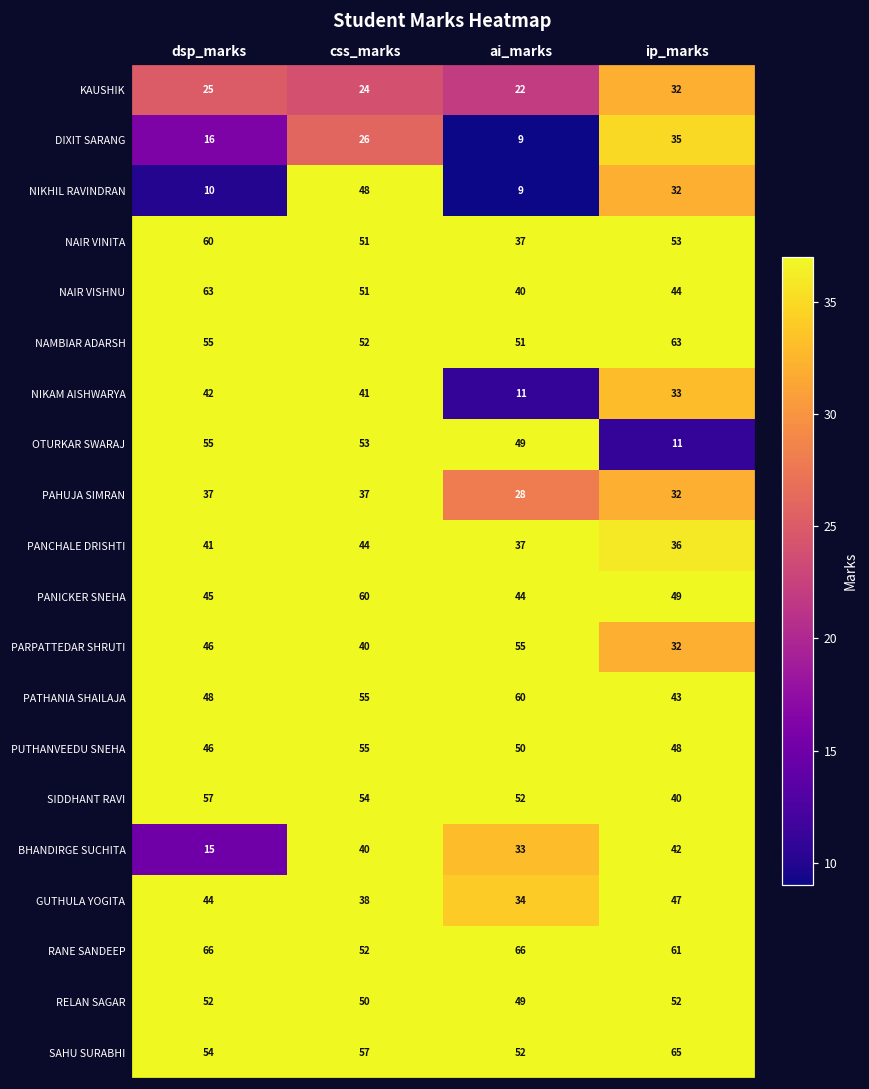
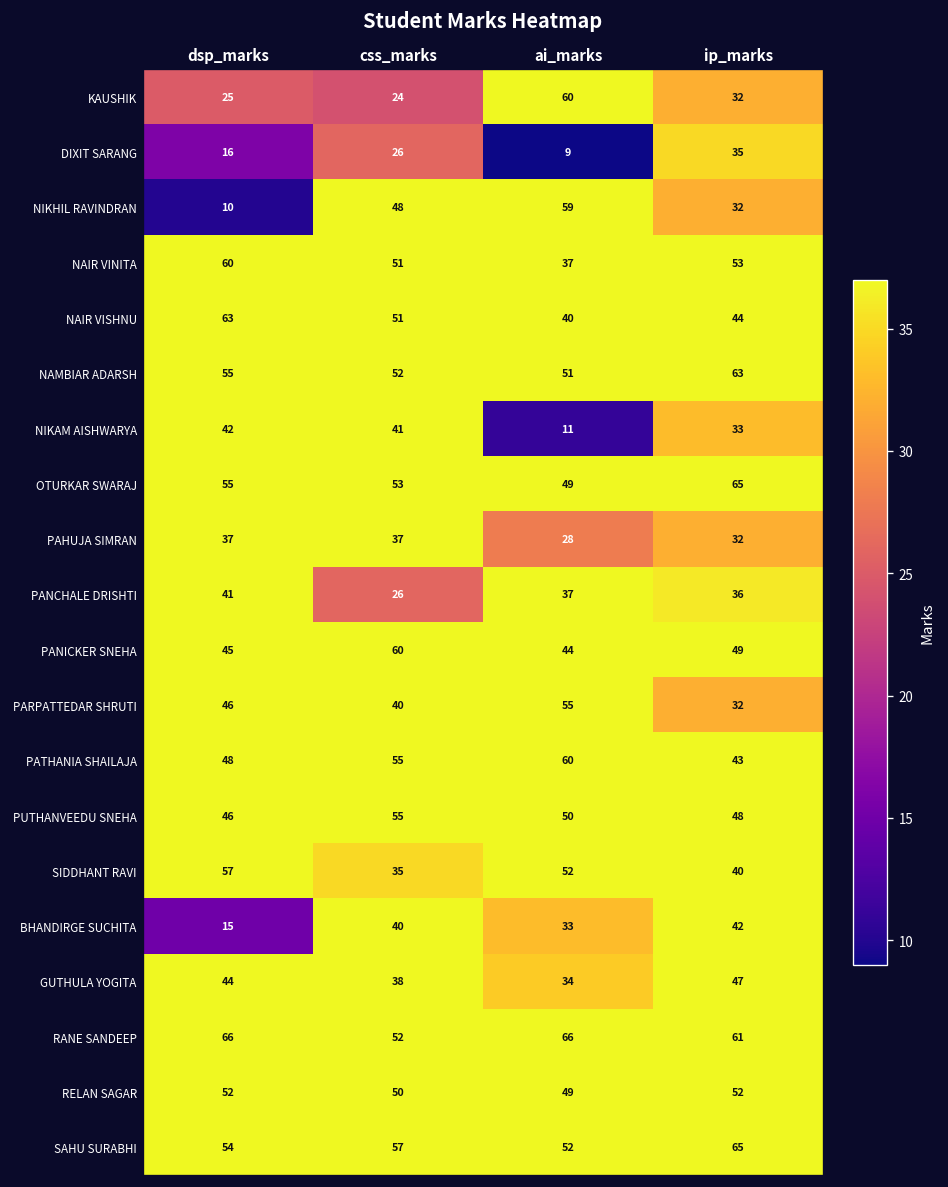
  {
    "KAUSHIK": {
      "dsp_marks": 25,
      "css_marks": 24,
-     "ai_marks": 22,
+     "ai_marks": 60,
      "ip_marks": 32
    },
    "DIXIT SARANG": {
      "dsp_marks": 16,
      "css_marks": 26,
      "ai_marks": 9,
      "ip_marks": 35
    },
    "NIKHIL RAVINDRAN": {
      "dsp_marks": 10,
      "css_marks": 48,
-     "ai_marks": 9,
+     "ai_marks": 59,
      "ip_marks": 32
    },
    "NAIR VINITA": {
      "dsp_marks": 60,
      "css_marks": 51,
      "ai_marks": 37,
      "ip_marks": 53
    },
    "NAIR VISHNU": {
      "dsp_marks": 63,
      "css_marks": 51,
      "ai_marks": 40,
      "ip_marks": 44
    },
    "NAMBIAR ADARSH": {
      "dsp_marks": 55,
      "css_marks": 52,
      "ai_marks": 51,
      "ip_marks": 63
    },
    "NIKAM AISHWARYA": {
      "dsp_marks": 42,
      "css_marks": 41,
      "ai_marks": 11,
      "ip_marks": 33
    },
    "OTURKAR SWARAJ": {
      "dsp_marks": 55,
      "css_marks": 53,
      "ai_marks": 49,
-     "ip_marks": 11
+     "ip_marks": 65
    },
    "PAHUJA SIMRAN": {
      "dsp_marks": 37,
      "css_marks": 37,
      "ai_marks": 28,
      "ip_marks": 32
    },
    "PANCHALE DRISHTI": {
      "dsp_marks": 41,
-     "css_marks": 44,
+     "css_marks": 26,
      "ai_marks": 37,
      "ip_marks": 36
    },
    "PANICKER SNEHA": {
      "dsp_marks": 45,
      "css_marks": 60,
      "ai_marks": 44,
      "ip_marks": 49
    },
    "PARPATTEDAR SHRUTI": {
      "dsp_marks": 46,
      "css_marks": 40,
      "ai_marks": 55,
      "ip_marks": 32
    },
    "PATHANIA SHAILAJA": {
      "dsp_marks": 48,
      "css_marks": 55,
      "ai_marks": 60,
      "ip_marks": 43
    },
    "PUTHANVEEDU SNEHA": {
      "dsp_marks": 46,
      "css_marks": 55,
      "ai_marks": 50,
      "ip_marks": 48
    },
    "SIDDHANT RAVI": {
      "dsp_marks": 57,
-     "css_marks": 54,
+     "css_marks": 35,
      "ai_marks": 52,
      "ip_marks": 40
    },
    "BHANDIRGE SUCHITA": {
      "dsp_marks": 15,
      "css_marks": 40,
      "ai_marks": 33,
      "ip_marks": 42
    },
    "GUTHULA YOGITA": {
      "dsp_marks": 44,
      "css_marks": 38,
      "ai_marks": 34,
      "ip_marks": 47
    },
    "RANE SANDEEP": {
      "dsp_marks": 66,
      "css_marks": 52,
      "ai_marks": 66,
      "ip_marks": 61
    },
    "RELAN SAGAR": {
      "dsp_marks": 52,
      "css_marks": 50,
      "ai_marks": 49,
      "ip_marks": 52
    },
    "SAHU SURABHI": {
      "dsp_marks": 54,
      "css_marks": 57,
      "ai_marks": 52,
      "ip_marks": 65
    }
  }
